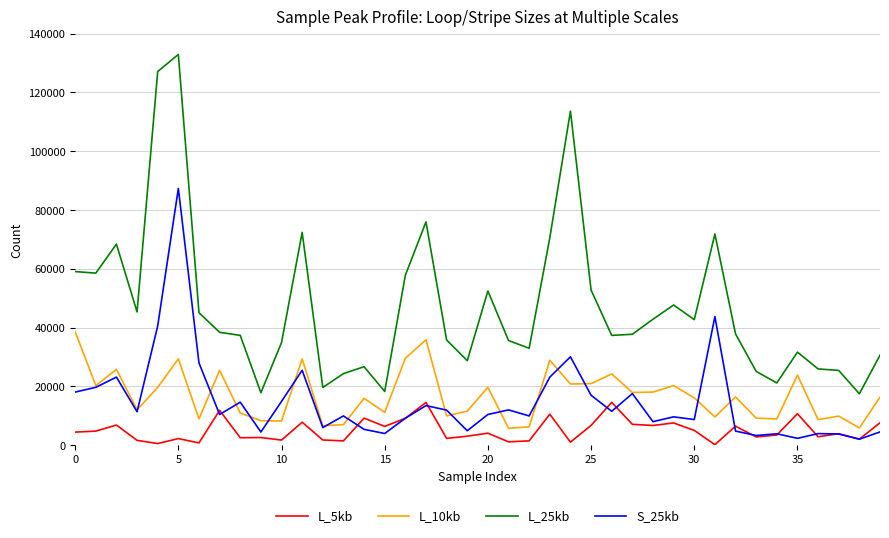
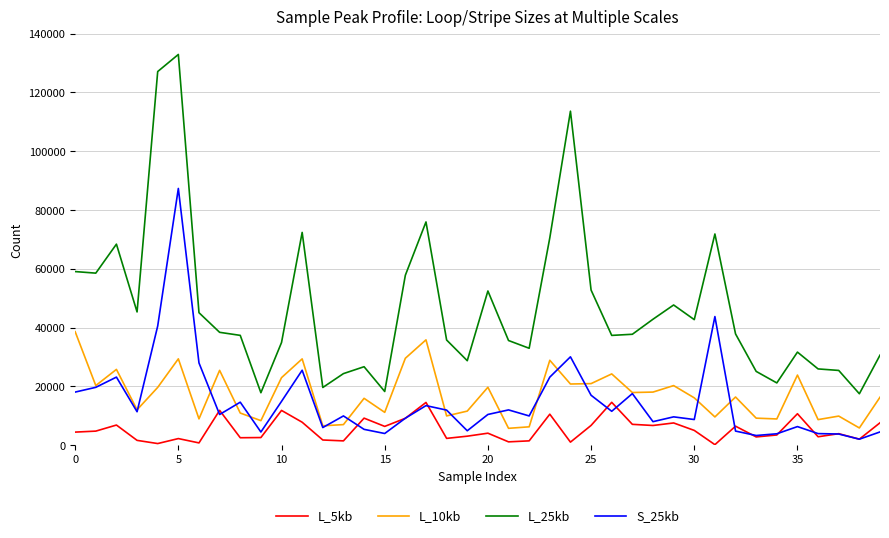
  {
    "L_5kb": {
      "0": 4000,
      "5": 2000,
-     "10": 2000,
+     "10": 12000,
      "15": 6000,
      "20": 4000,
      "25": 7000,
      "30": 5000,
      "35": 11000
    },
    "L_10kb": {
      "0": 39000,
      "5": 29000,
-     "10": 8000,
+     "10": 23000,
      "15": 11000,
      "20": 20000,
      "25": 21000,
      "30": 16000,
      "35": 24000
    },
    "L_25kb": {
      "0": 59000,
      "5": 133000,
      "10": 35000,
      "15": 18000,
      "20": 52000,
      "25": 53000,
      "30": 43000,
      "35": 32000
    },
    "S_25kb": {
      "0": 18000,
      "5": 87000,
      "10": 15000,
      "15": 4000,
      "20": 10000,
      "25": 17000,
      "30": 9000,
-     "35": 2000
+     "35": 6000
    }
  }
